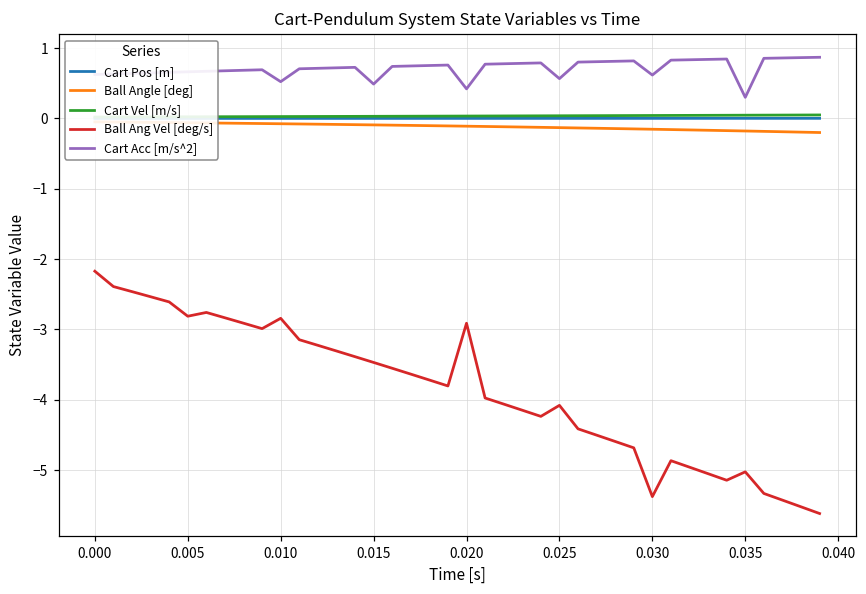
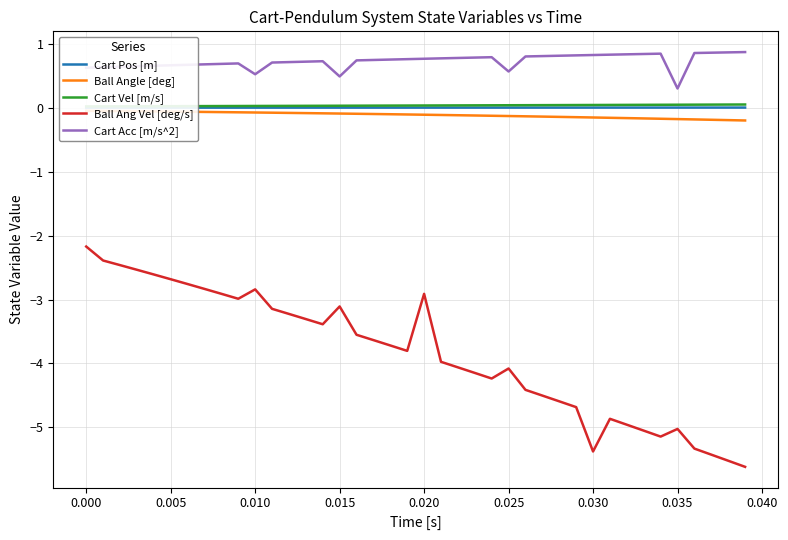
  {
    "Cart Pos [m]": {
      "0.030": 0.0,
      "0.035": 0.0
    },
    "Ball Angle [deg]": {
      "0.010": -0.1,
      "0.015": -0.1,
      "0.020": -0.1,
      "0.025": -0.1,
      "0.030": -0.2,
      "0.035": -0.2
    },
    "Cart Vel [m/s]": {
      "0.030": 0.0,
      "0.035": 0.0
    },
    "Ball Ang Vel [deg/s]": {
      "0.000": -2.2,
-     "0.005": -2.8,
+     "0.005": -2.7,
      "0.010": -2.8,
-     "0.015": -3.5,
+     "0.015": -3.1,
      "0.020": -2.9,
      "0.025": -4.1,
      "0.030": -5.4,
      "0.035": -5.0
    },
    "Cart Acc [m/s^2]": {
      "0.010": 0.5,
      "0.015": 0.5,
-     "0.020": 0.4,
+     "0.020": 0.8,
      "0.025": 0.6,
-     "0.030": 0.6,
+     "0.030": 0.8,
      "0.035": 0.3
    }
  }
